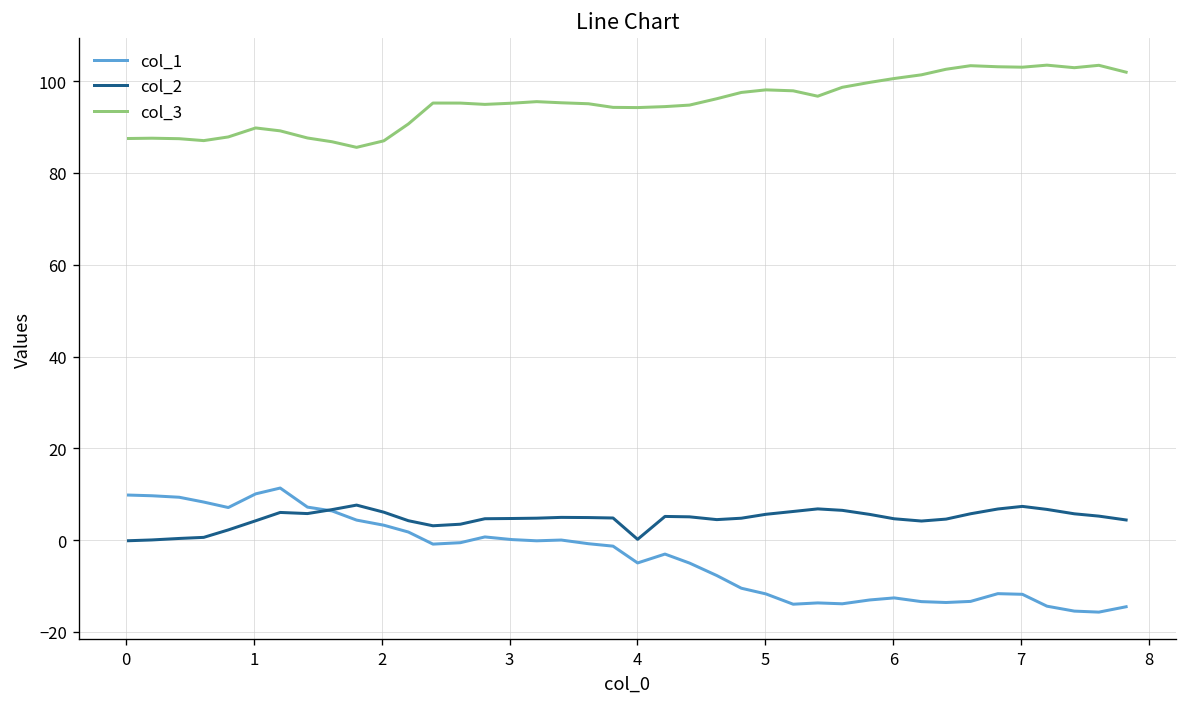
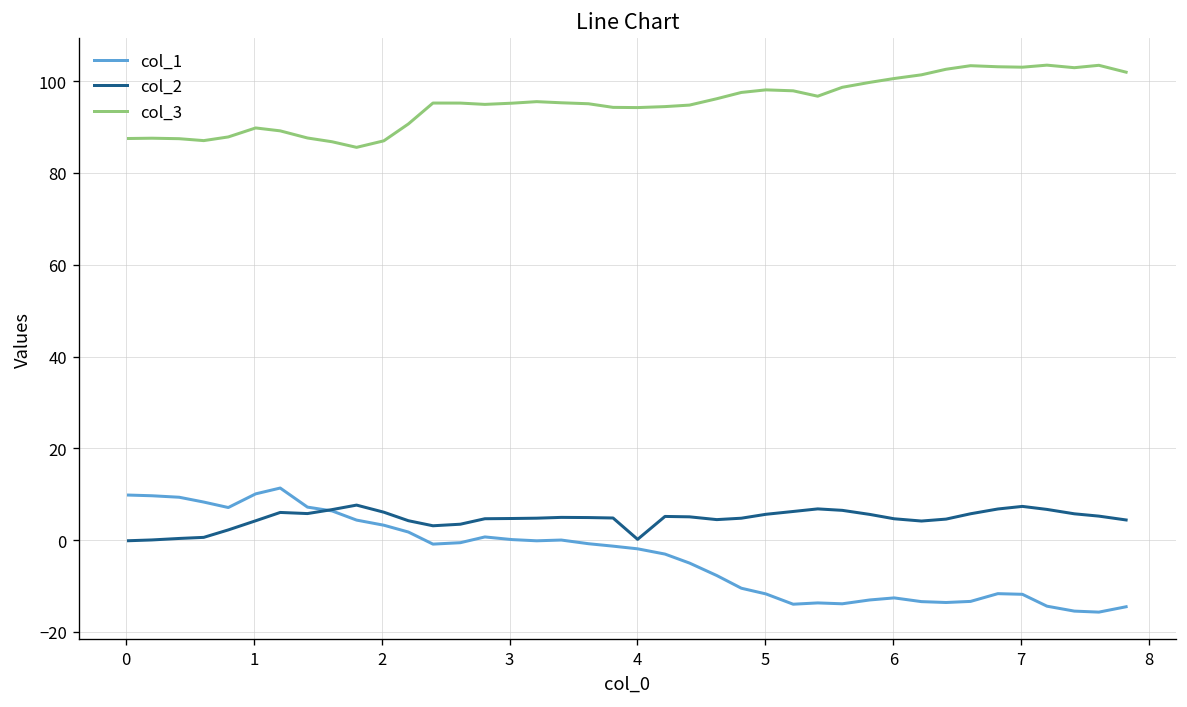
  {
    "col_1": {
-     "4": -5
+     "4": -2
    },
    "col_2": {
      "4": 0
    },
    "col_3": {
      "4": 94
    }
  }
